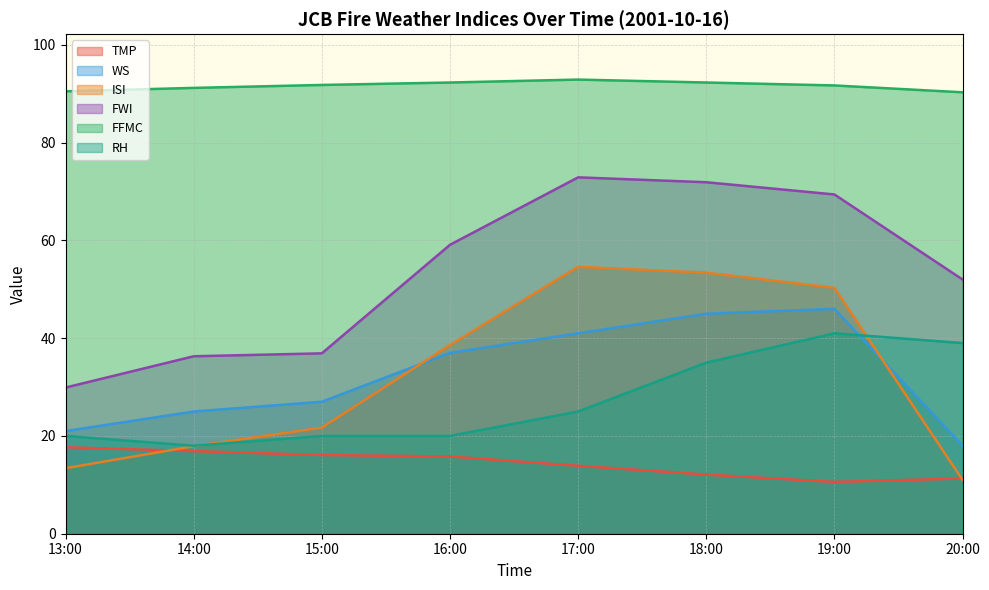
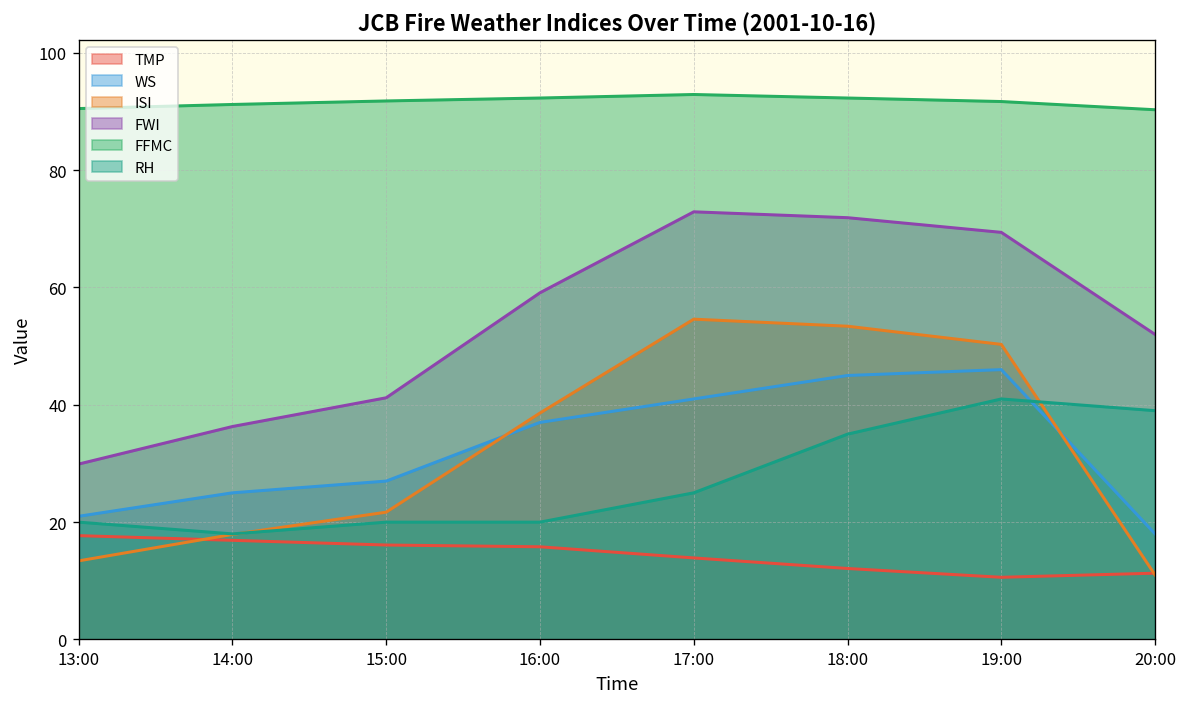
  {
    "WS": {
      "13:00": 21,
      "14:00": 25,
      "15:00": 27,
      "16:00": 37,
      "17:00": 41,
      "18:00": 45,
      "19:00": 46,
      "20:00": 18
    },
    "FWI": {
      "13:00": 30,
      "14:00": 36,
-     "15:00": 37,
+     "15:00": 41,
      "16:00": 59,
      "17:00": 73,
      "18:00": 72,
      "19:00": 69,
      "20:00": 52
    }
  }
